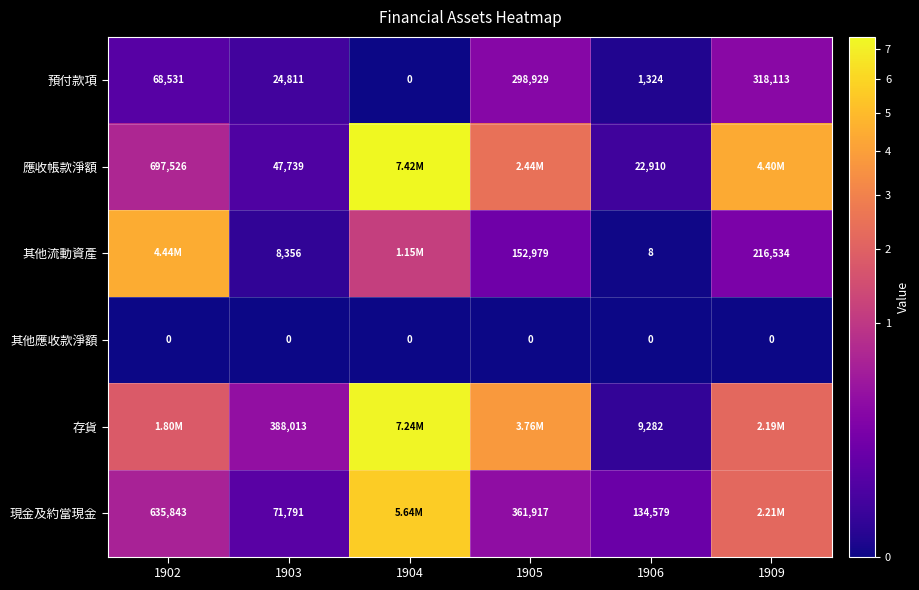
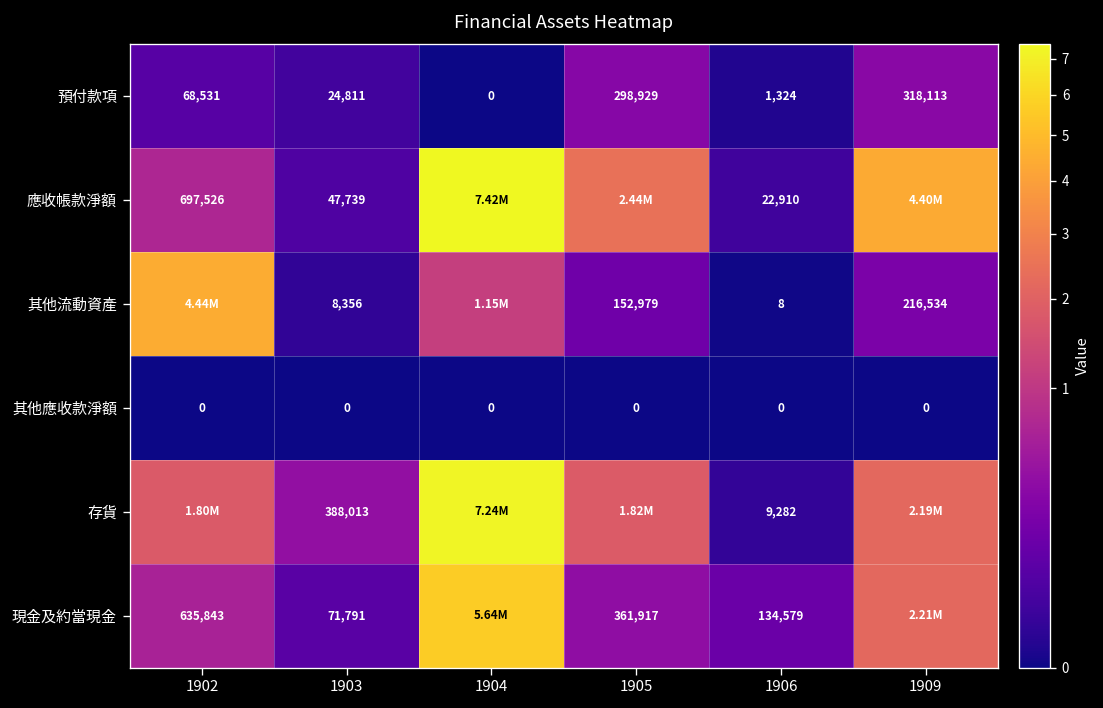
  {
    "預付款項": {
      "1902": "68,531",
      "1903": "24,811",
      "1904": "0",
      "1905": "298,929",
      "1906": "1,324",
      "1909": "318,113"
    },
    "應收帳款淨額": {
      "1902": "697,526",
      "1903": "47,739",
      "1904": "7.42M",
      "1905": "2.44M",
      "1906": "22,910",
      "1909": "4.40M"
    },
    "其他流動資產": {
      "1902": "4.44M",
      "1903": "8,356",
      "1904": "1.15M",
      "1905": "152,979",
      "1906": "8",
      "1909": "216,534"
    },
    "其他應收款淨額": {
      "1902": "0",
      "1903": "0",
      "1904": "0",
      "1905": "0",
      "1906": "0",
      "1909": "0"
    },
    "存貨": {
      "1902": "1.80M",
      "1903": "388,013",
      "1904": "7.24M",
-     "1905": "3.76M",
+     "1905": "1.82M",
      "1906": "9,282",
      "1909": "2.19M"
    },
    "現金及約當現金": {
      "1902": "635,843",
      "1903": "71,791",
      "1904": "5.64M",
      "1905": "361,917",
      "1906": "134,579",
      "1909": "2.21M"
    }
  }
